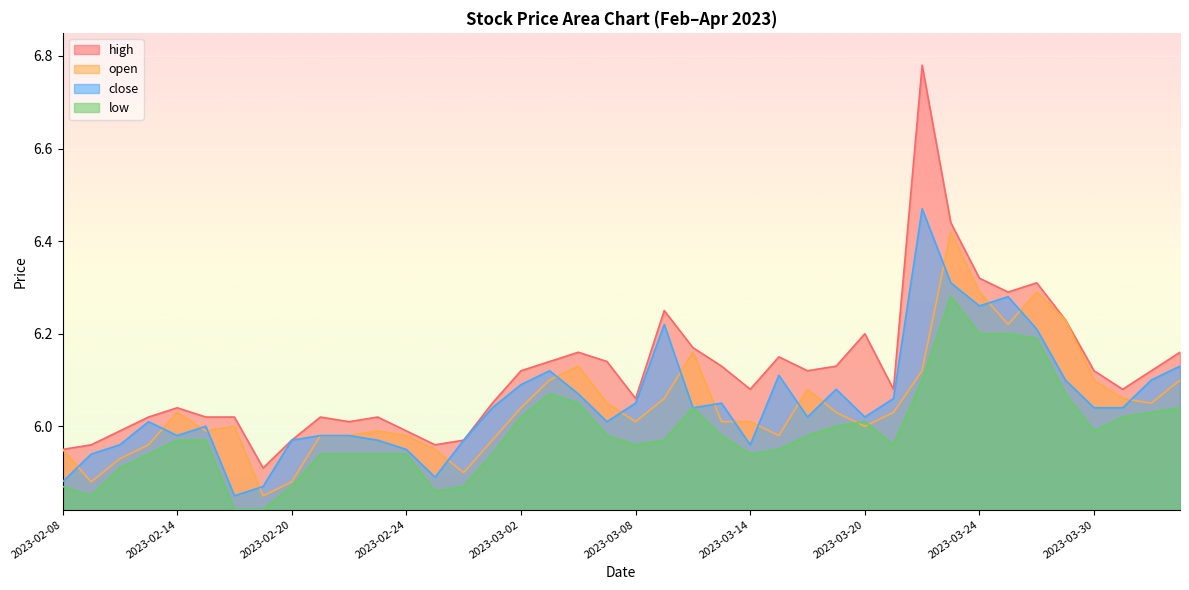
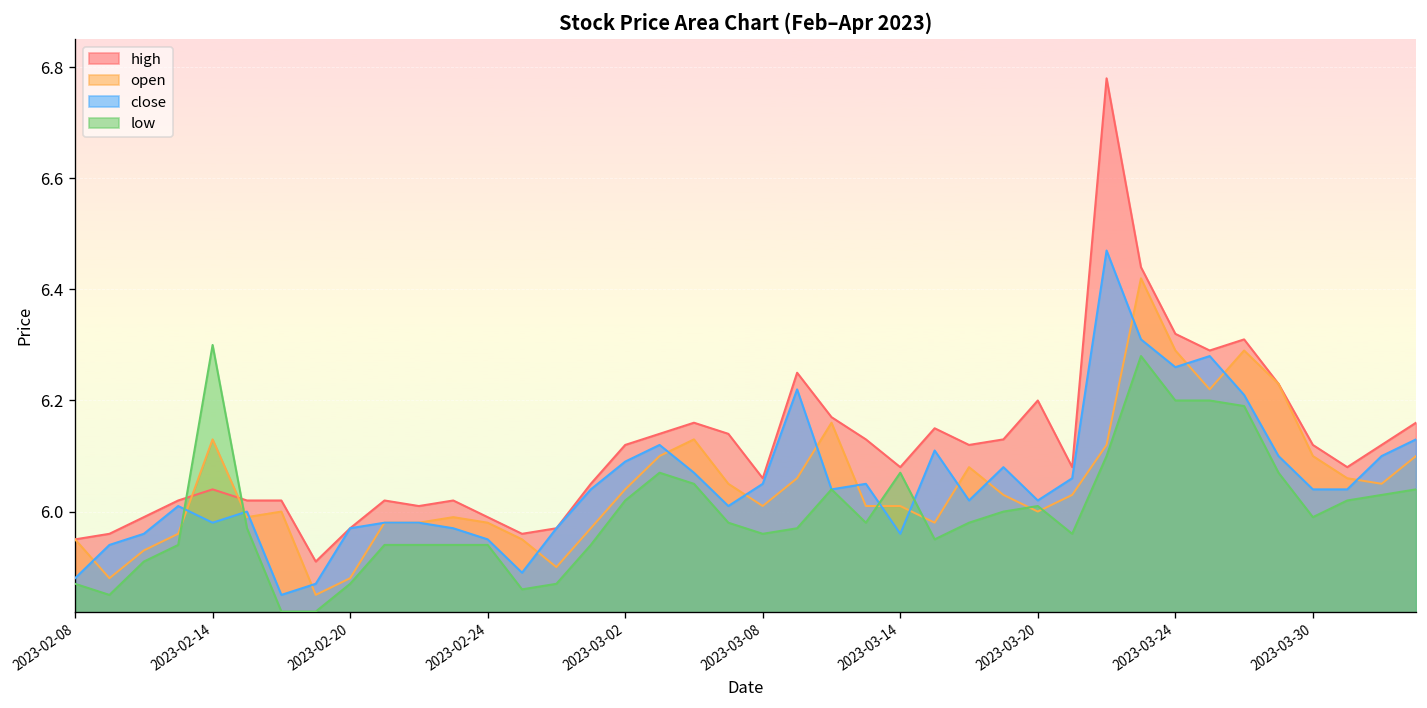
  {
    "high": {
      "2023-02-14": 6.04,
      "2023-02-24": 5.99,
      "2023-03-02": 6.12,
      "2023-03-08": 6.06,
      "2023-03-14": 6.08,
      "2023-03-20": 6.20,
      "2023-03-24": 6.32,
      "2023-03-30": 6.12
    },
    "open": {
-     "2023-02-14": 6.03,
+     "2023-02-14": 6.13,
      "2023-02-20": 5.88,
      "2023-02-24": 5.98,
      "2023-03-02": 6.04,
      "2023-03-08": 6.01,
      "2023-03-14": 6.01,
      "2023-03-20": 6.00,
      "2023-03-24": 6.29,
      "2023-03-30": 6.10
    },
    "close": {
      "2023-02-08": 5.88,
      "2023-02-14": 5.98,
      "2023-02-24": 5.95,
      "2023-03-02": 6.09,
      "2023-03-08": 6.05,
      "2023-03-14": 5.96,
      "2023-03-20": 6.02,
      "2023-03-24": 6.26,
      "2023-03-30": 6.04
    },
    "low": {
      "2023-02-08": 5.87,
-     "2023-02-14": 5.97,
+     "2023-02-14": 6.30,
      "2023-02-20": 5.87,
      "2023-02-24": 5.94,
      "2023-03-02": 6.02,
      "2023-03-08": 5.96,
-     "2023-03-14": 5.94,
+     "2023-03-14": 6.07,
      "2023-03-20": 6.01,
      "2023-03-24": 6.20,
      "2023-03-30": 5.99
    }
  }
